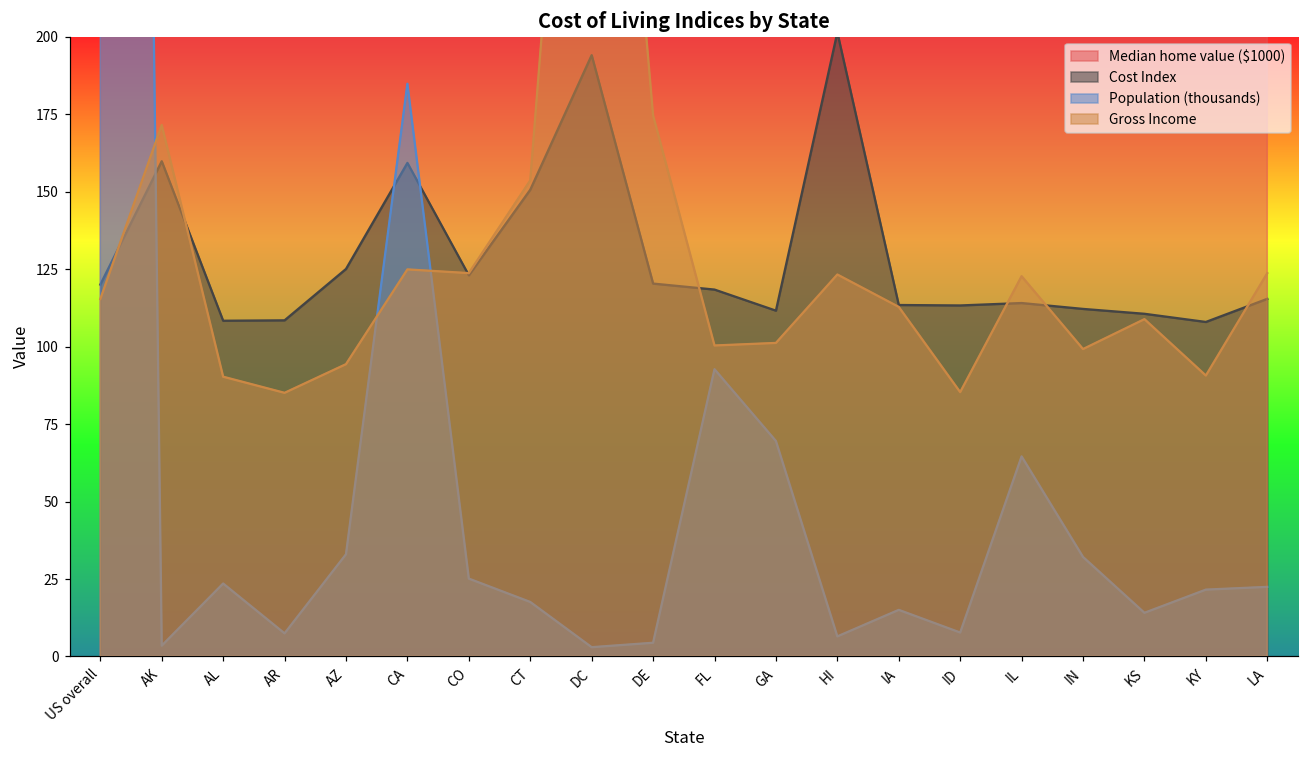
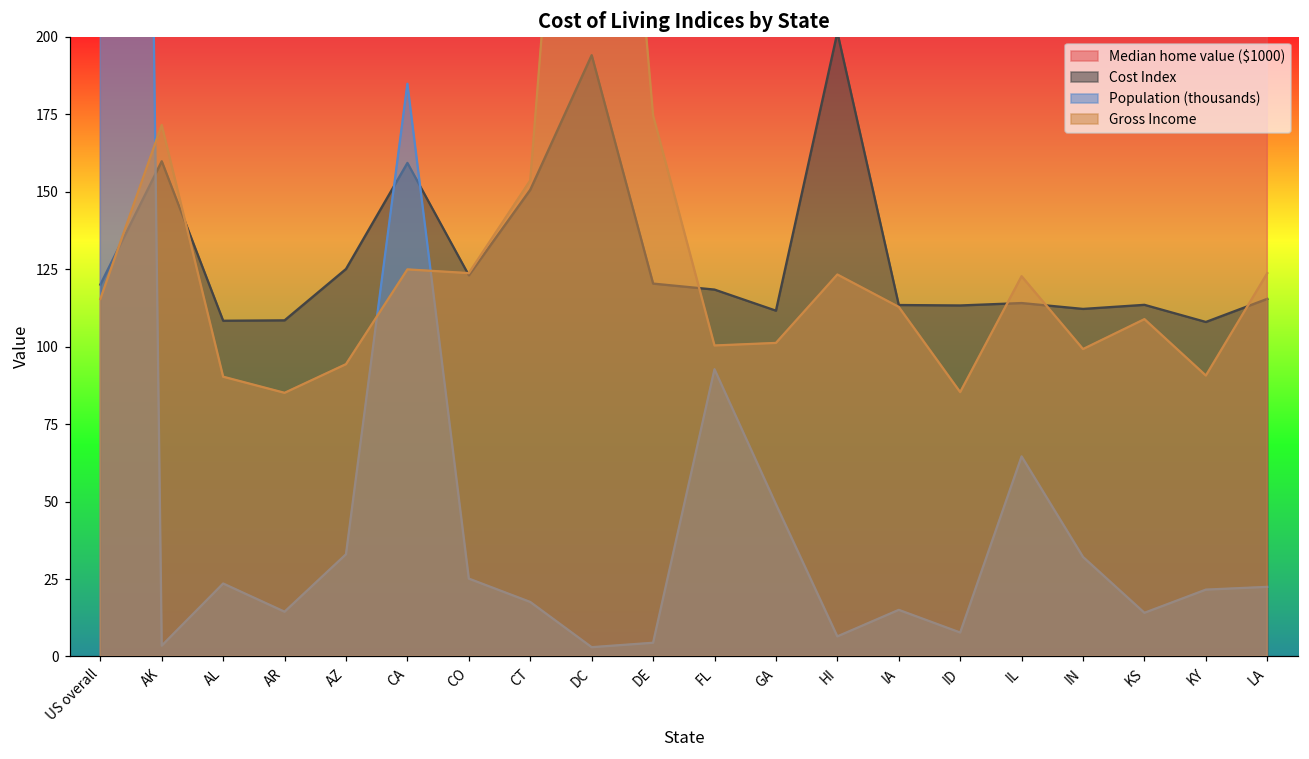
  {
    "Cost Index": {
      "US overall": 120,
      "AK": 160,
      "AL": 108,
      "AR": 108,
      "AZ": 125,
      "CA": 159,
      "CT": 151,
      "DC": 194,
      "DE": 120,
      "FL": 118,
      "GA": 112,
      "ID": 113,
      "IL": 114,
      "IN": 112,
-     "KS": 111,
+     "KS": 113,
      "KY": 108,
      "LA": 115
    },
    "Population (thousands)": {
      "AK": 3,
      "AL": 24,
-     "AR": 7,
+     "AR": 14,
      "AZ": 33,
      "CA": 185,
      "CO": 25,
      "CT": 18,
      "DC": 3,
      "DE": 4,
      "FL": 93,
-     "GA": 70,
+     "GA": 49,
      "HI": 6,
      "IA": 15,
      "ID": 8,
      "IL": 65,
      "IN": 32,
      "KS": 14,
      "KY": 22,
      "LA": 22
    }
  }
